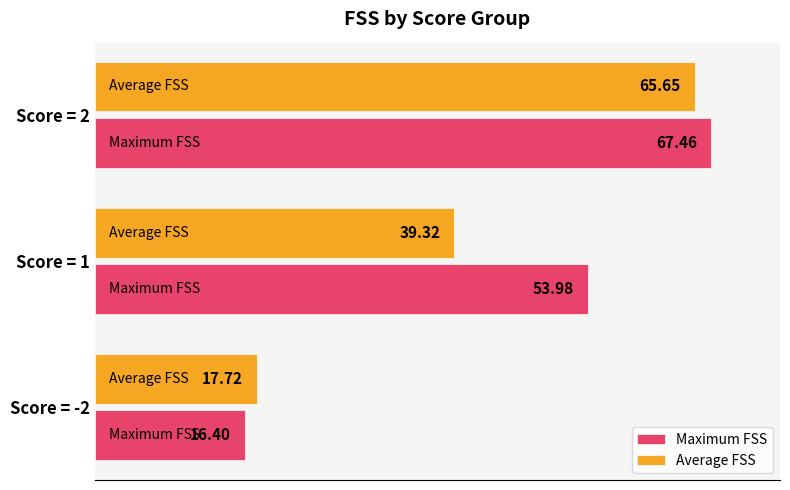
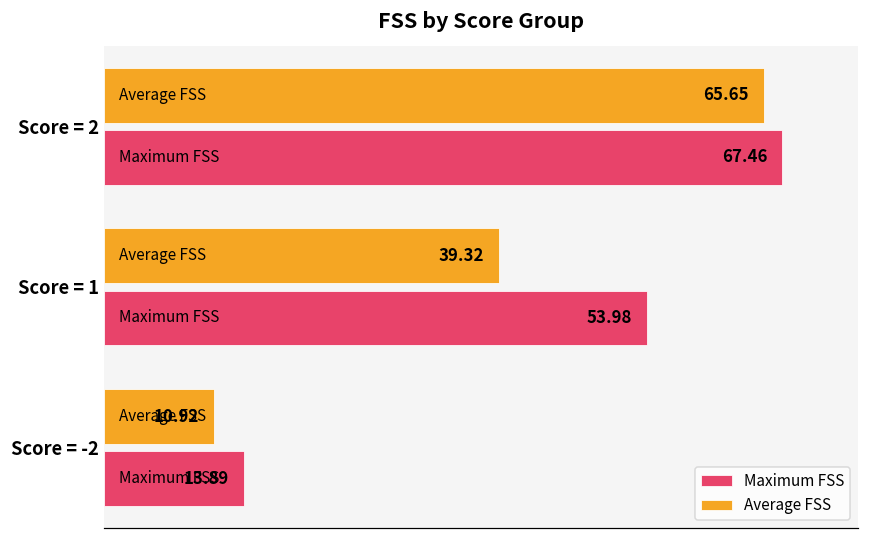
  {
    "Maximum FSS": {
      "Score = 2": 67.46,
      "Score = 1": 53.98,
-     "Score = -2": 16.40
+     "Score = -2": 13.89
    },
    "Average FSS": {
      "Score = 2": 65.65,
      "Score = 1": 39.32,
-     "Score = -2": 17.72
+     "Score = -2": 10.92
    }
  }
